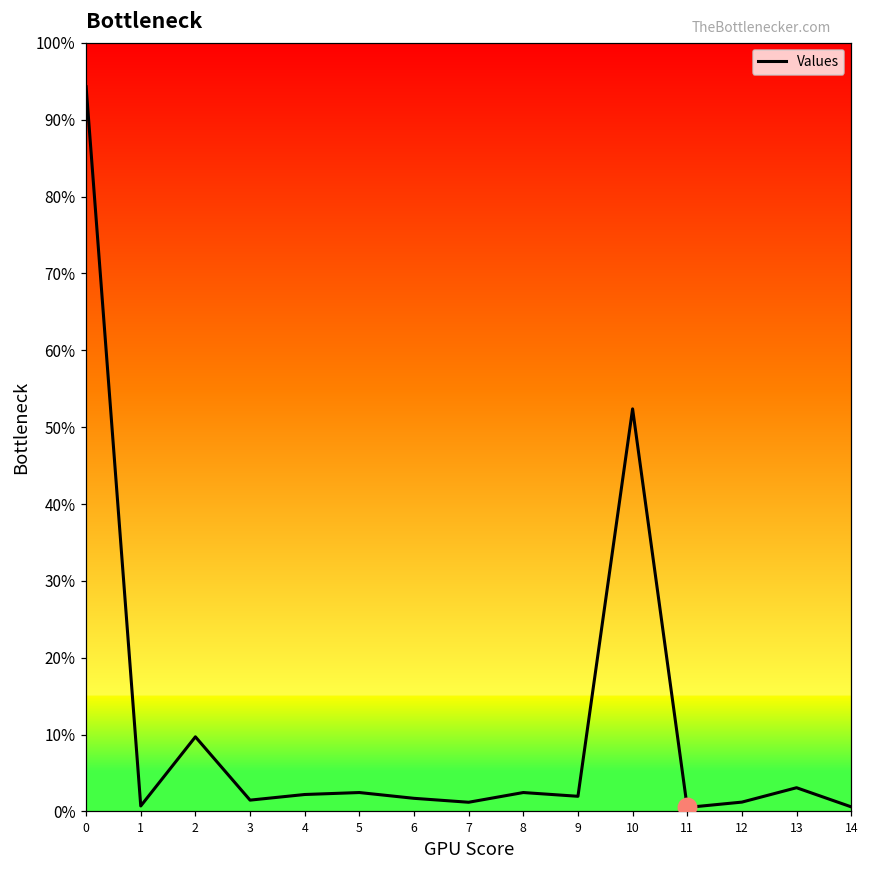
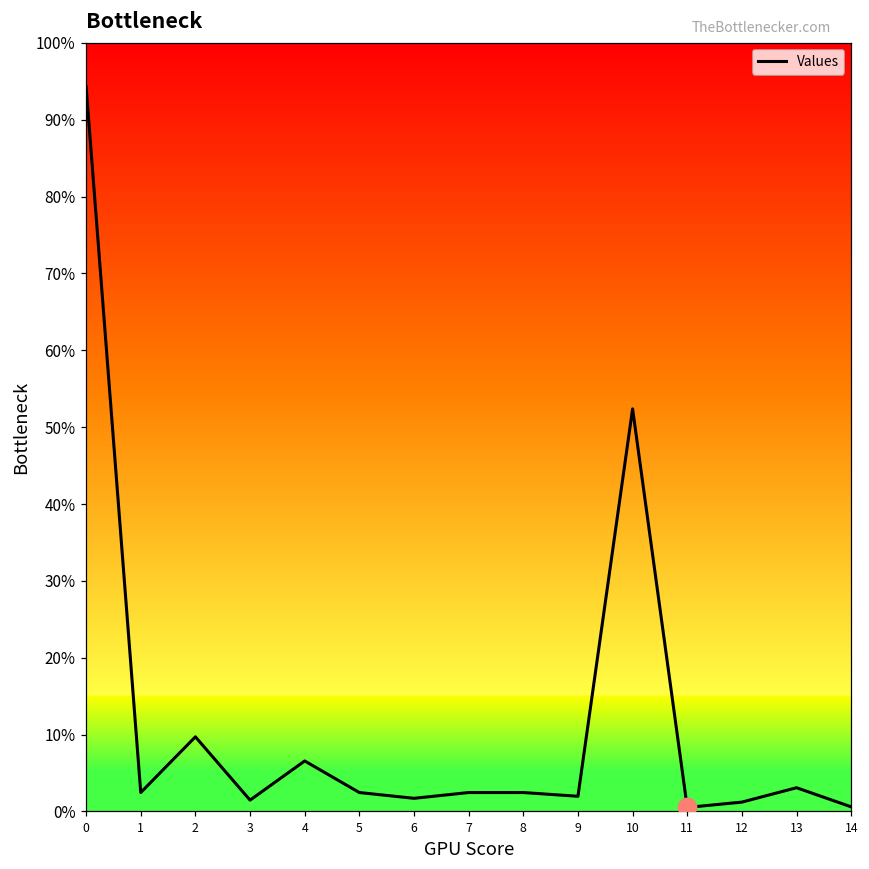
  {
    "Values": {
      "0": "94%",
-     "1": "1%",
+     "1": "2%",
      "2": "10%",
      "3": "1%",
-     "4": "2%",
+     "4": "7%",
      "5": "2%",
      "6": "2%",
-     "7": "1%",
+     "7": "2%",
      "8": "2%",
      "9": "2%",
      "10": "52%",
      "12": "1%",
      "13": "3%",
      "14": "1%"
    }
  }
